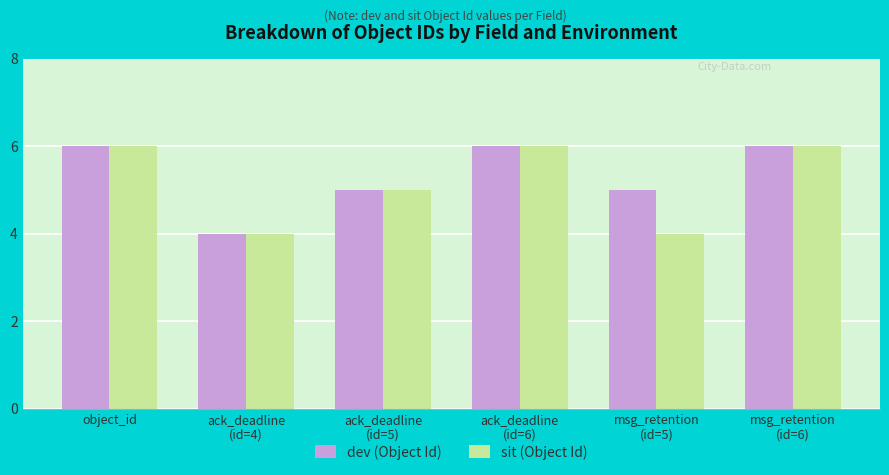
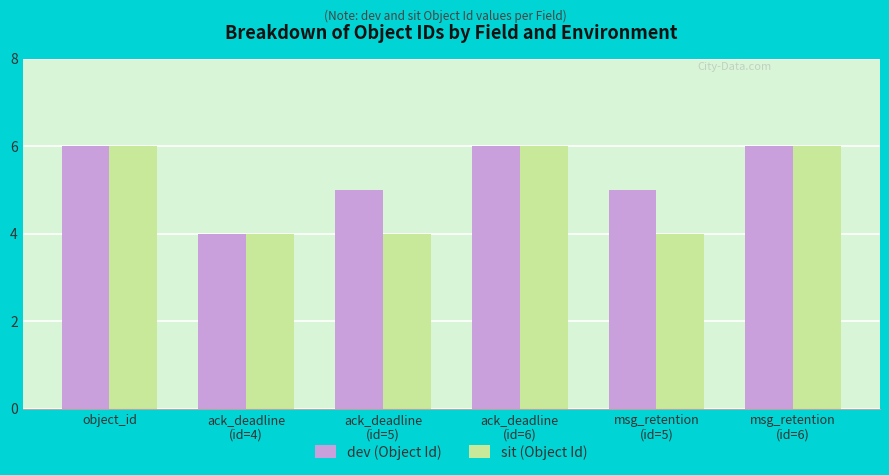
  {
    "dev (Object Id)": {
      "object_id": 6,
      "ack_deadline (id=4)": 4,
      "ack_deadline (id=5)": 5,
      "ack_deadline (id=6)": 6,
      "msg_retention (id=5)": 5,
      "msg_retention (id=6)": 6
    },
    "sit (Object Id)": {
      "object_id": 6,
      "ack_deadline (id=4)": 4,
-     "ack_deadline (id=5)": 5,
+     "ack_deadline (id=5)": 4,
      "ack_deadline (id=6)": 6,
      "msg_retention (id=5)": 4,
      "msg_retention (id=6)": 6
    }
  }
